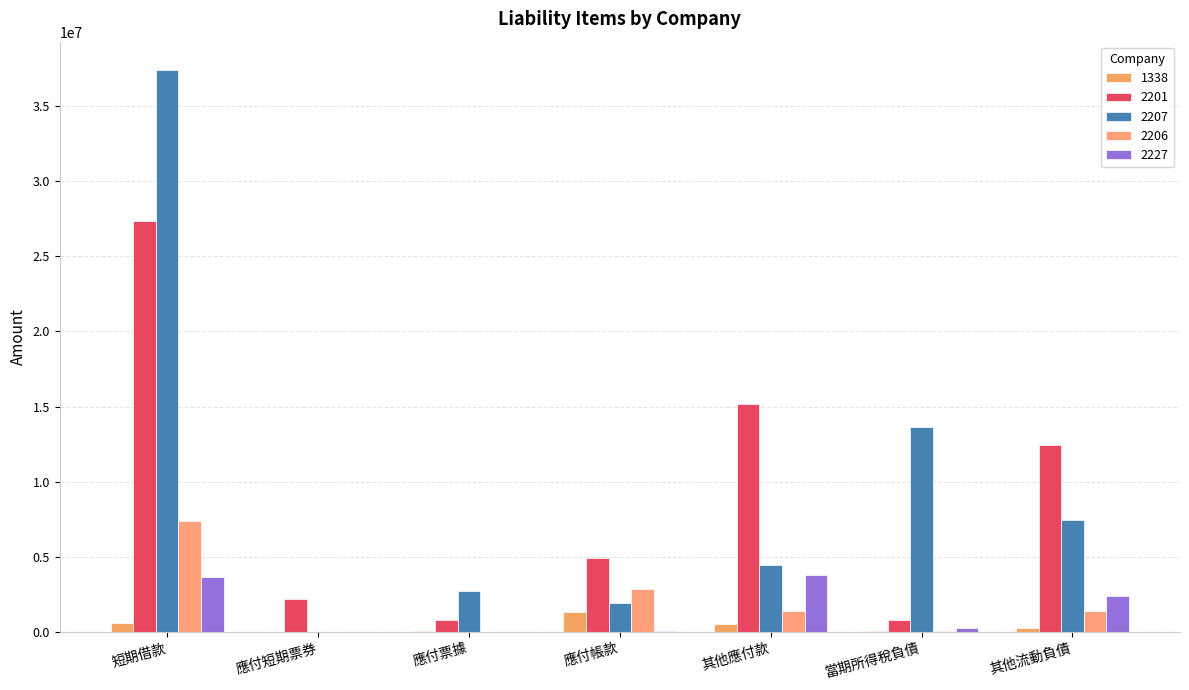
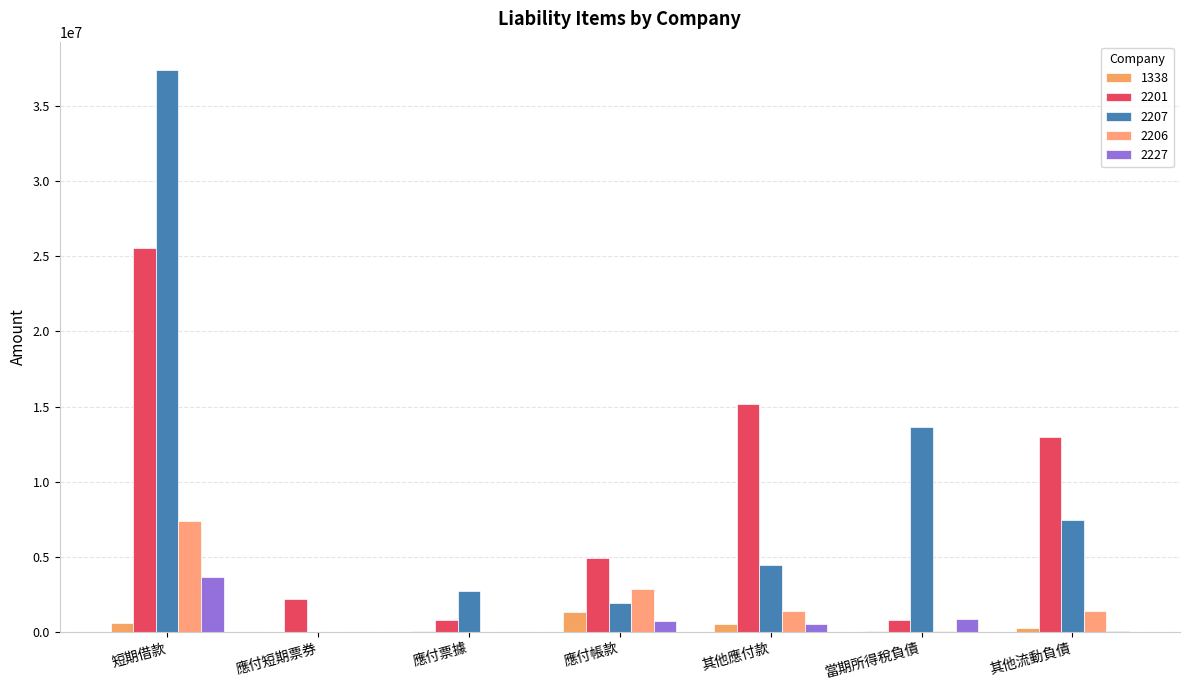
  {
    "2201": {
-     "短期借款": 27400000,
+     "短期借款": 25500000,
      "應付短期票券": 2200000,
      "應付票據": 700000,
      "應付帳款": 4900000,
      "其他應付款": 15200000,
      "當期所得稅負債": 800000,
-     "其他流動負債": 12400000
+     "其他流動負債": 13000000
    },
    "2207": {
      "短期借款": 37400000,
      "應付短期票券": 0,
      "應付票據": 2700000,
      "應付帳款": 1900000,
      "其他應付款": 4500000,
      "當期所得稅負債": 13600000,
      "其他流動負債": 7400000
    },
    "2227": {
      "短期借款": 3600000,
      "應付短期票券": 0,
      "應付票據": 0,
-     "應付帳款": 100000,
-     "其他應付款": 3800000,
-     "當期所得稅負債": 300000,
-     "其他流動負債": 2400000
+     "應付帳款": 700000,
+     "其他應付款": 500000,
+     "當期所得稅負債": 900000,
+     "其他流動負債": 0
    }
  }
